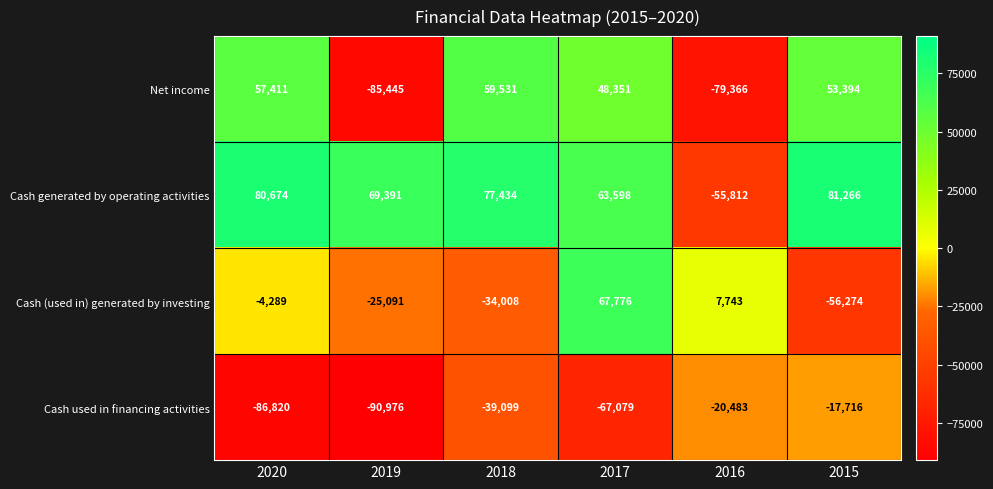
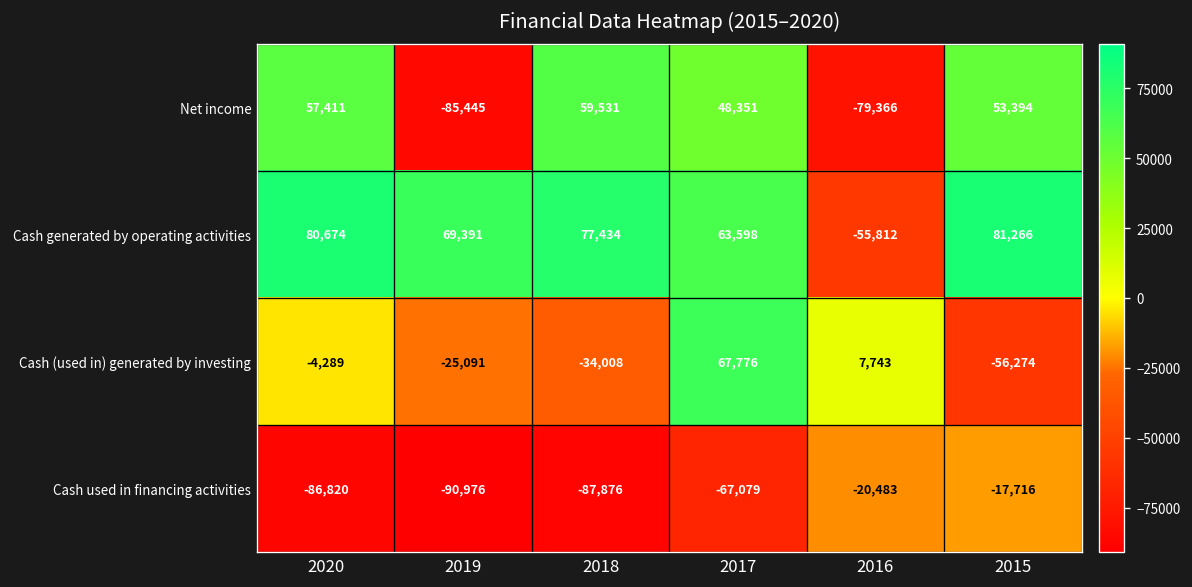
  {
    "Net income": {
      "2020": "57,411",
      "2019": "-85,445",
      "2018": "59,531",
      "2017": "48,351",
      "2016": "-79,366",
      "2015": "53,394"
    },
    "Cash generated by operating activities": {
      "2020": "80,674",
      "2019": "69,391",
      "2018": "77,434",
      "2017": "63,598",
      "2016": "-55,812",
      "2015": "81,266"
    },
    "Cash (used in) generated by investing": {
      "2020": "-4,289",
      "2019": "-25,091",
      "2018": "-34,008",
      "2017": "67,776",
      "2016": "7,743",
      "2015": "-56,274"
    },
    "Cash used in financing activities": {
      "2020": "-86,820",
      "2019": "-90,976",
-     "2018": "-39,099",
+     "2018": "-87,876",
      "2017": "-67,079",
      "2016": "-20,483",
      "2015": "-17,716"
    }
  }
